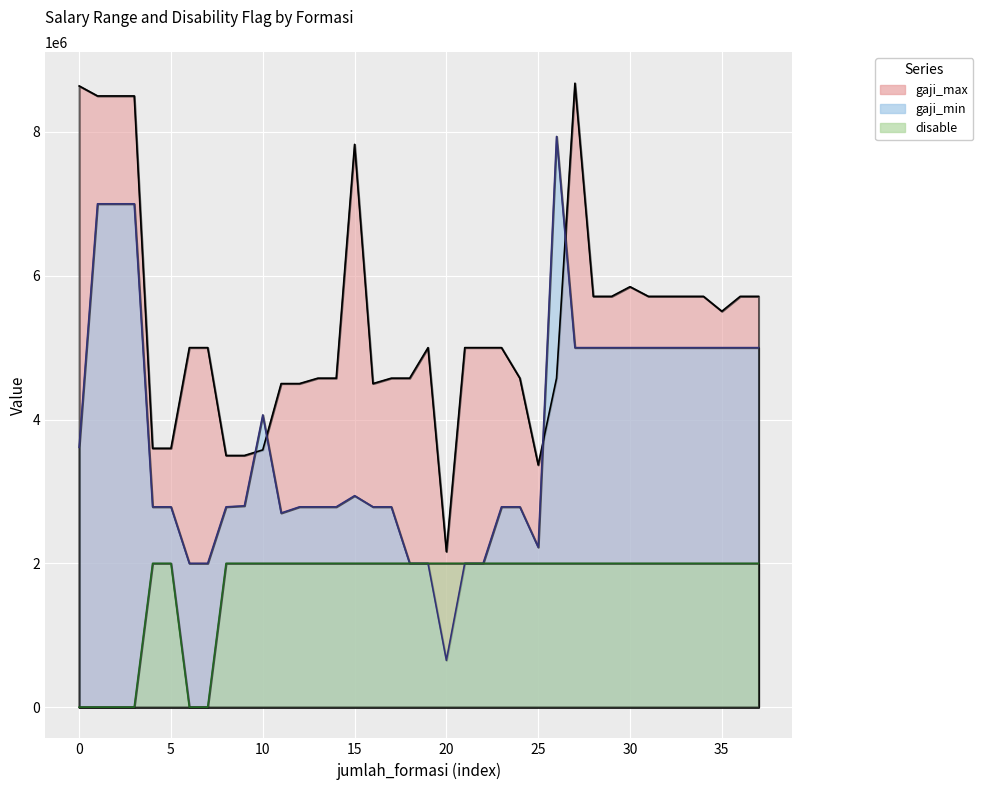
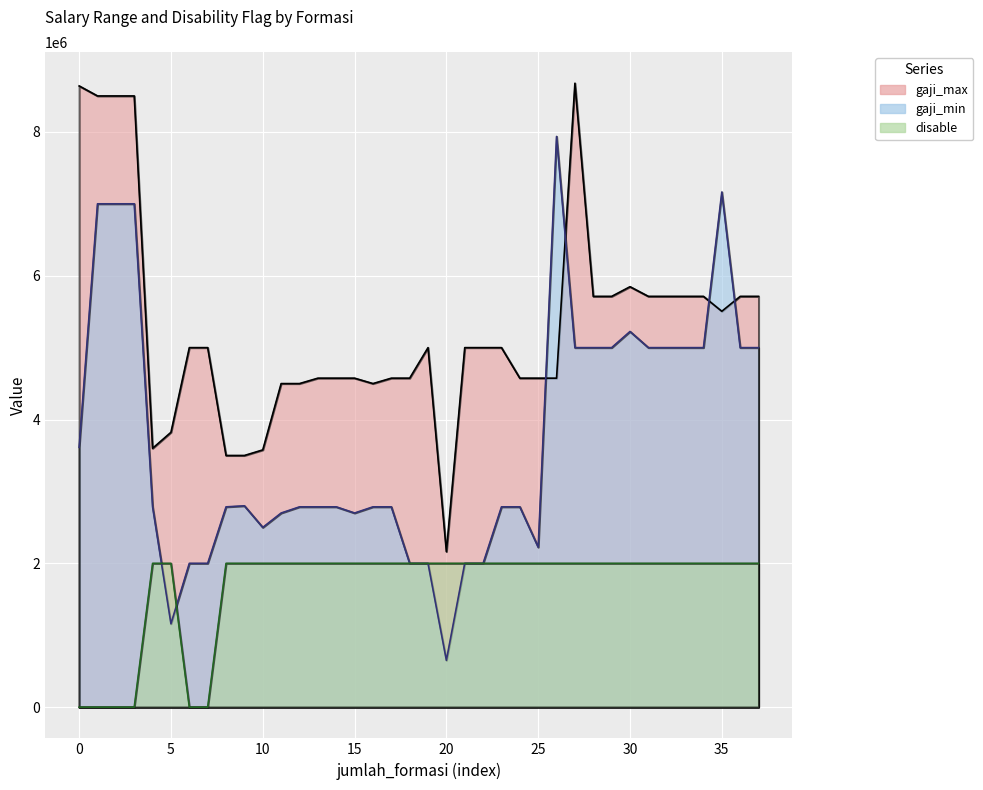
  {
    "gaji_max": {
      "0": 8600000,
-     "5": 3600000,
+     "5": 3800000,
      "10": 3600000,
-     "15": 7800000,
+     "15": 4600000,
      "20": 2200000,
-     "25": 3400000,
+     "25": 4600000,
      "30": 5800000,
      "35": 5500000
    },
    "gaji_min": {
      "0": 3600000,
-     "5": 2800000,
-     "10": 4100000,
-     "15": 2900000,
+     "5": 1200000,
+     "10": 2500000,
+     "15": 2700000,
      "20": 700000,
      "25": 2200000,
-     "30": 5000000,
-     "35": 5000000
+     "30": 5200000,
+     "35": 7200000
    },
    "disable": {
      "0": 0,
      "5": 2000000,
      "10": 2000000,
      "15": 2000000,
      "20": 2000000,
      "25": 2000000,
      "30": 2000000,
      "35": 2000000
    }
  }
